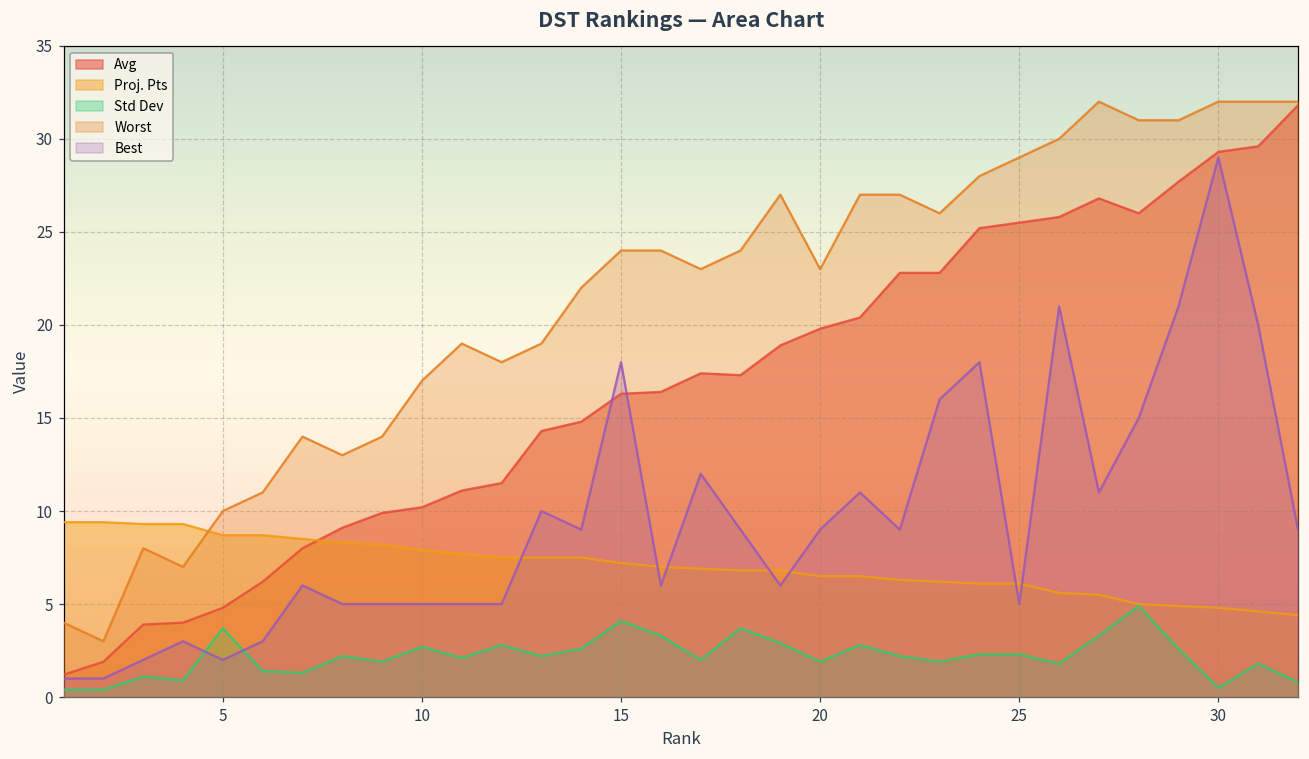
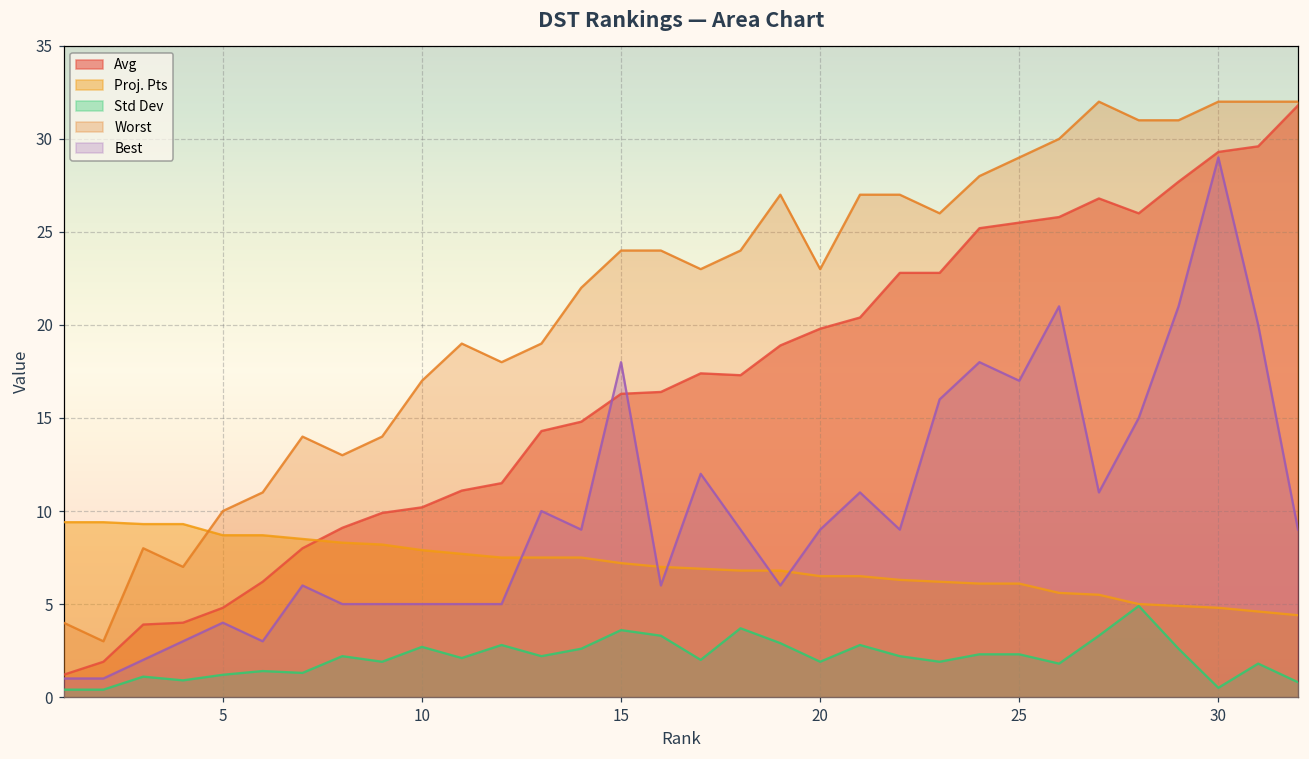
  {
    "Std Dev": {
-     "5": 3.7,
+     "5": 1.2,
      "10": 2.7,
-     "15": 4.1,
+     "15": 3.6,
      "20": 1.9,
      "25": 2.3,
      "30": 0.5
    },
    "Best": {
-     "5": 2,
+     "5": 4,
      "10": 5,
      "15": 18,
      "20": 9,
-     "25": 5,
+     "25": 17,
      "30": 29
    }
  }
